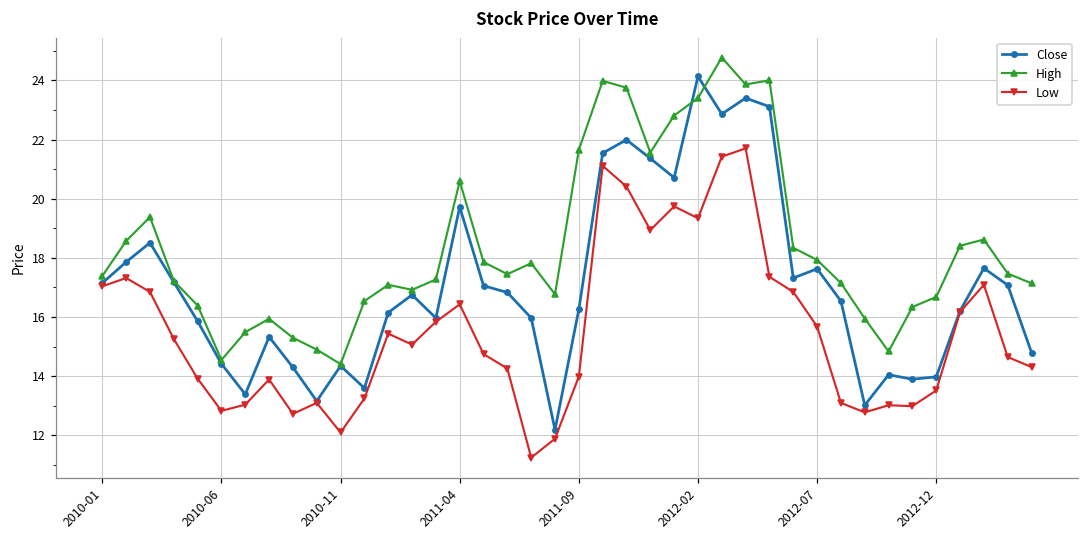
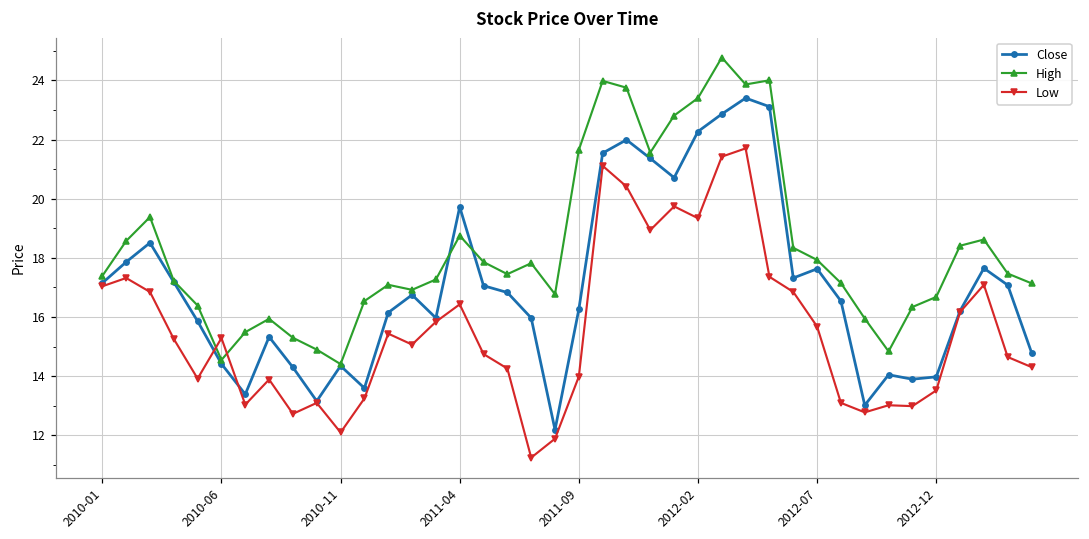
  {
    "Close": {
      "2010-01": 17.2,
      "2010-06": 14.4,
      "2011-04": 19.7,
      "2011-09": 16.3,
-     "2012-02": 24.1,
+     "2012-02": 22.3,
      "2012-07": 17.6,
      "2012-12": 14.0
    },
    "High": {
      "2010-01": 17.4,
      "2010-06": 14.6,
-     "2011-04": 20.6,
+     "2011-04": 18.8,
      "2011-09": 21.7,
      "2012-02": 23.4,
      "2012-07": 17.9,
      "2012-12": 16.7
    },
    "Low": {
      "2010-01": 17.0,
-     "2010-06": 12.8,
+     "2010-06": 15.3,
      "2010-11": 12.1,
      "2011-04": 16.4,
      "2011-09": 14.0,
      "2012-02": 19.3,
      "2012-07": 15.7,
      "2012-12": 13.5
    }
  }
